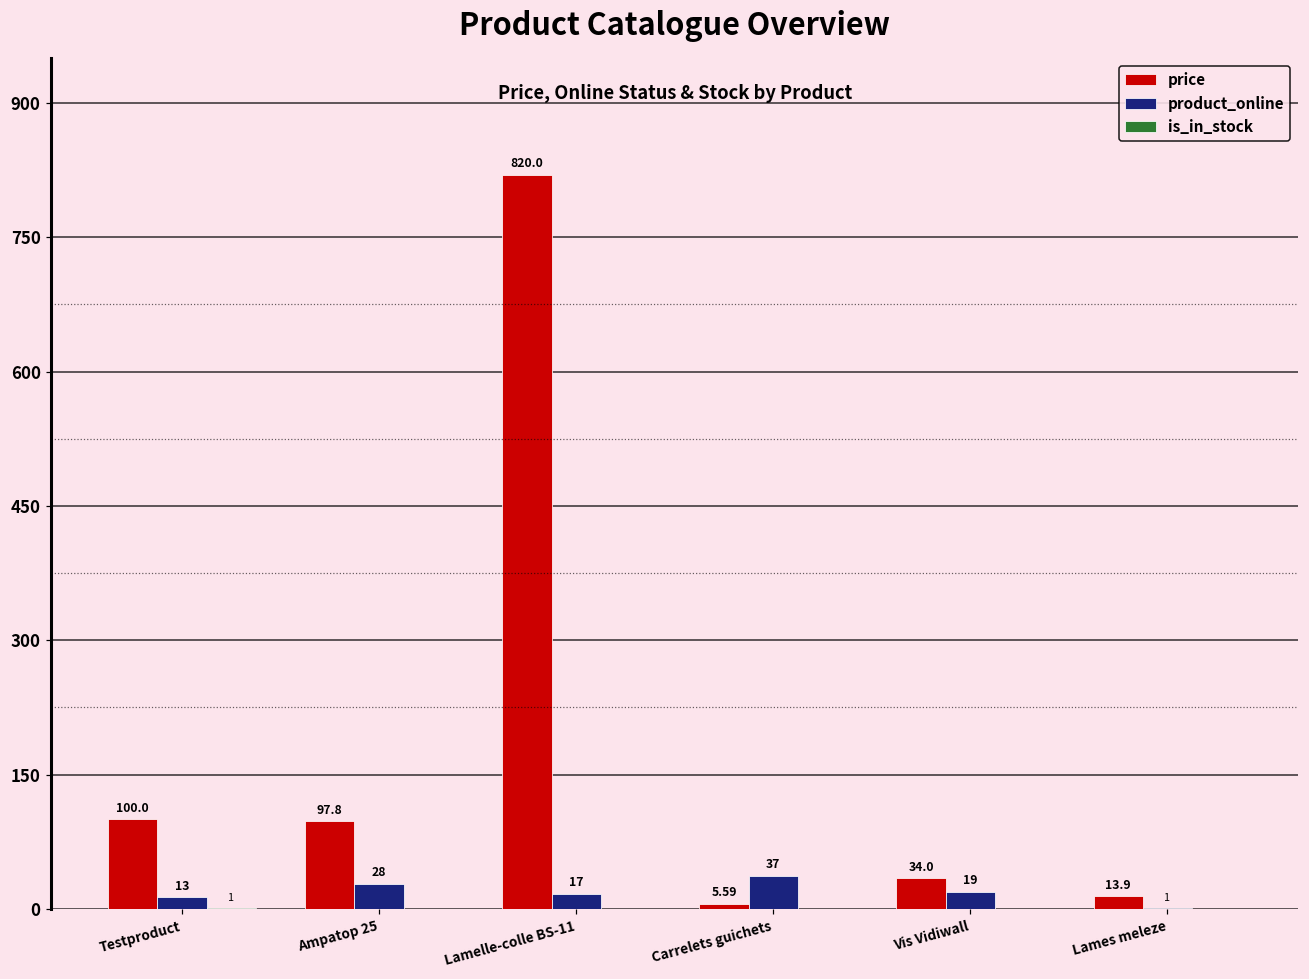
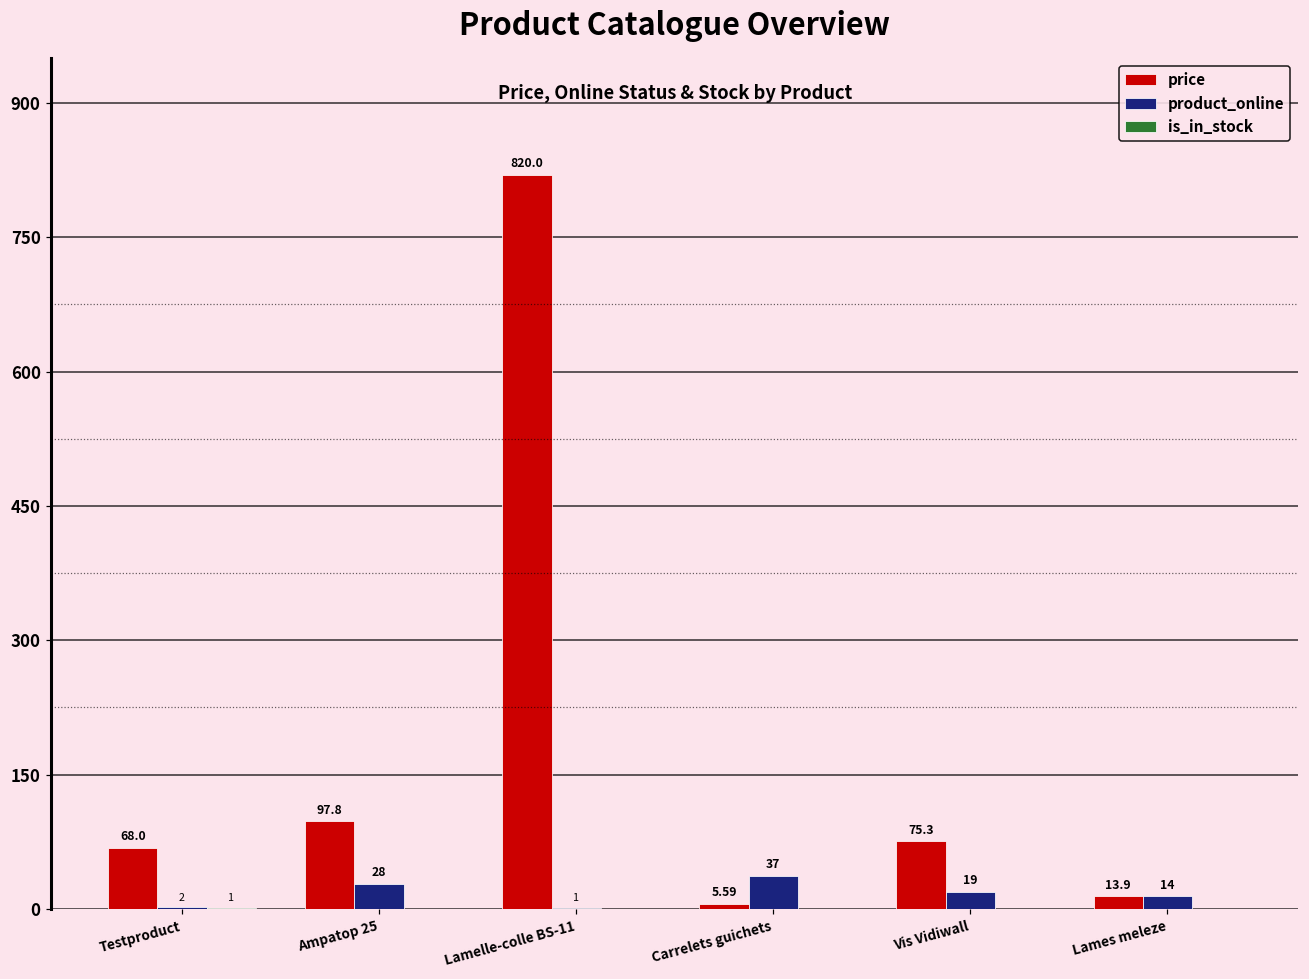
  {
    "price": {
-     "Testproduct": 100.0,
+     "Testproduct": 68.0,
      "Ampatop 25": 97.8,
      "Lamelle-colle BS-11": 820.0,
      "Carrelets guichets": 5.59,
-     "Vis Vidiwall": 34.0,
+     "Vis Vidiwall": 75.3,
      "Lames meleze": 13.9
    },
    "product_online": {
-     "Testproduct": 13,
+     "Testproduct": 2,
      "Ampatop 25": 28,
-     "Lamelle-colle BS-11": 17,
+     "Lamelle-colle BS-11": 1,
      "Carrelets guichets": 37,
      "Vis Vidiwall": 19,
-     "Lames meleze": 1
+     "Lames meleze": 14
    },
    "is_in_stock": {
      "Testproduct": 1
    }
  }
